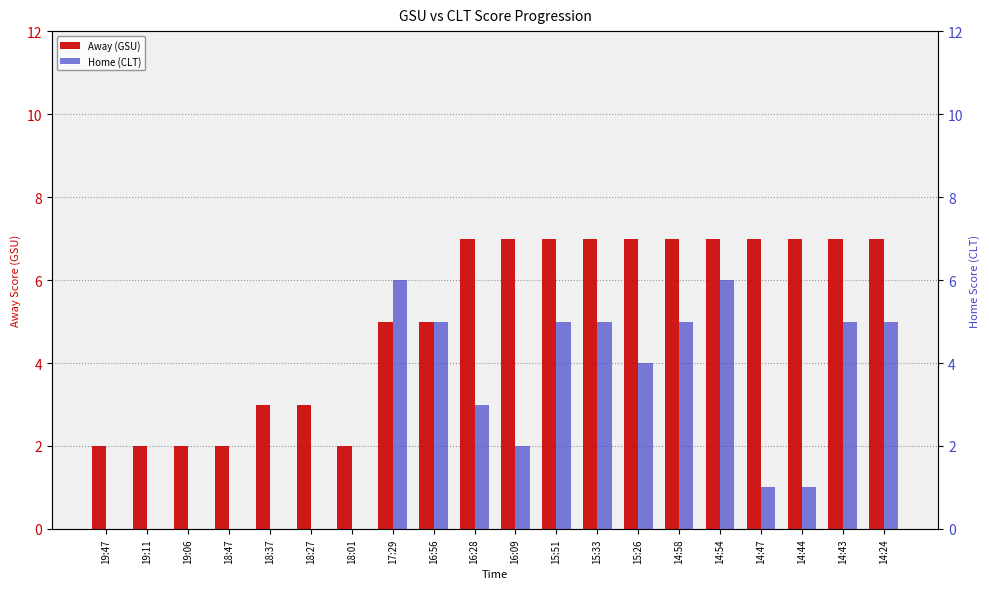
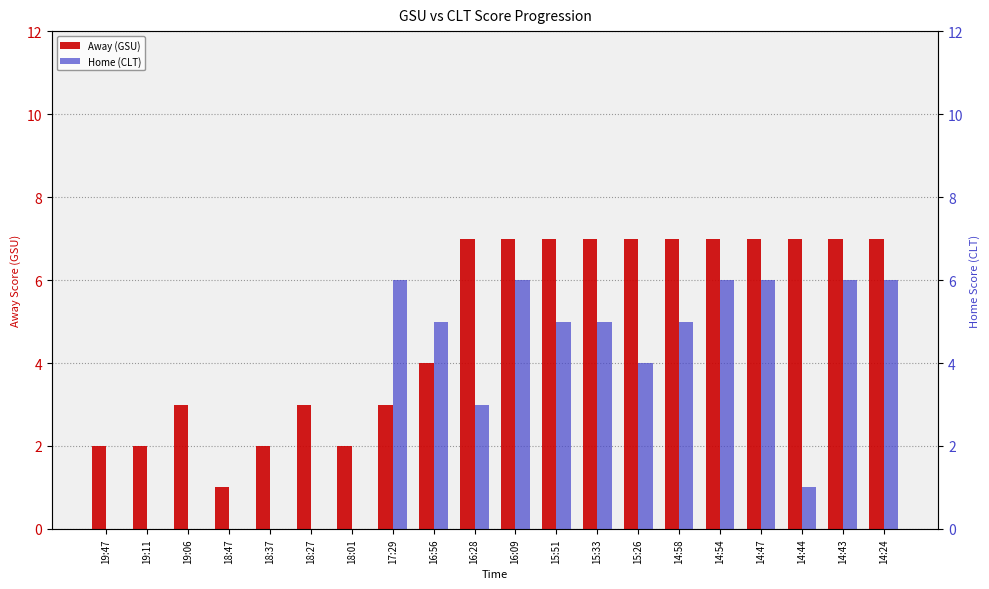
  {
    "Away (GSU)": {
      "19:47": 2,
      "19:11": 2,
-     "19:06": 2,
-     "18:47": 2,
-     "18:37": 3,
+     "19:06": 3,
+     "18:47": 1,
+     "18:37": 2,
      "18:27": 3,
      "18:01": 2,
-     "17:29": 5,
-     "16:56": 5,
+     "17:29": 3,
+     "16:56": 4,
      "16:28": 7,
      "16:09": 7,
      "15:51": 7,
      "15:33": 7,
      "15:26": 7,
      "14:58": 7,
      "14:54": 7,
      "14:47": 7,
      "14:44": 7,
      "14:43": 7,
      "14:24": 7
    },
    "Home (CLT)": {
      "19:47": 0,
      "19:11": 0,
      "19:06": 0,
      "18:47": 0,
      "18:37": 0,
      "18:27": 0,
      "18:01": 0,
      "17:29": 6,
      "16:56": 5,
      "16:28": 3,
-     "16:09": 2,
+     "16:09": 6,
      "15:51": 5,
      "15:33": 5,
      "15:26": 4,
      "14:58": 5,
      "14:54": 6,
-     "14:47": 1,
+     "14:47": 6,
      "14:44": 1,
-     "14:43": 5,
-     "14:24": 5
+     "14:43": 6,
+     "14:24": 6
    }
  }
